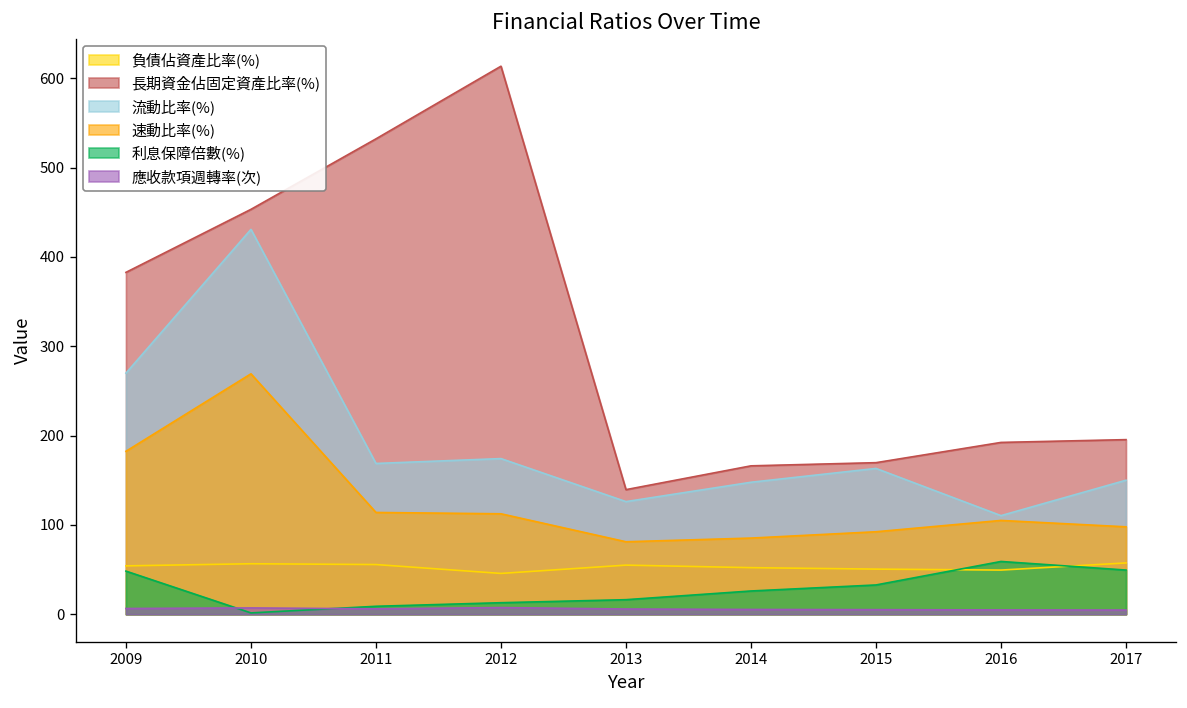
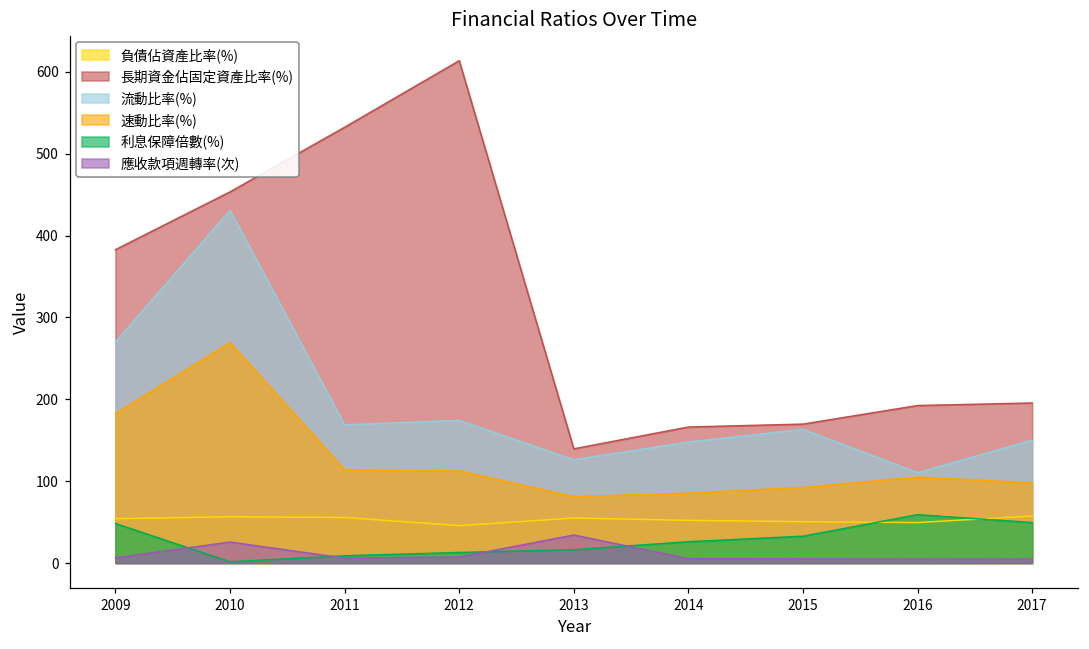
  {
    "長期資金佔固定資產比率(%)": {
      "2009": 380,
      "2010": 450,
      "2011": 530,
      "2012": 610,
      "2013": 140,
      "2014": 170,
      "2015": 170,
      "2016": 190,
      "2017": 200
    },
    "流動比率(%)": {
      "2009": 270,
      "2010": 430,
      "2011": 170,
      "2012": 170,
      "2013": 130,
      "2014": 150,
      "2015": 160,
      "2016": 110,
      "2017": 150
    },
    "利息保障倍數(%)": {
      "2009": 50,
      "2010": 0,
      "2012": 10,
      "2013": 20,
      "2014": 30,
      "2015": 30,
      "2016": 60,
      "2017": 50
    },
    "應收款項週轉率(次)": {
      "2009": 10,
-     "2010": 10,
+     "2010": 30,
      "2012": 10,
-     "2013": 10,
+     "2013": 30,
      "2014": 10,
      "2015": 10,
      "2016": 0,
      "2017": 0
    }
  }
